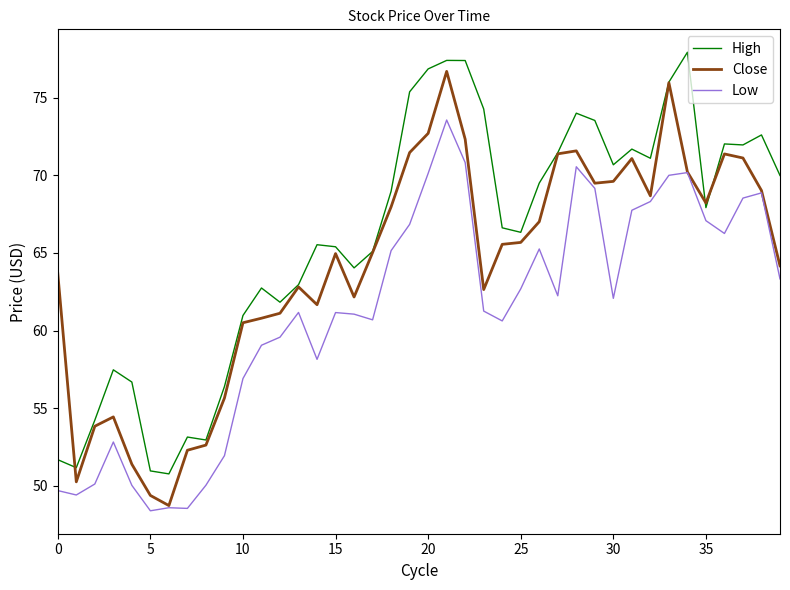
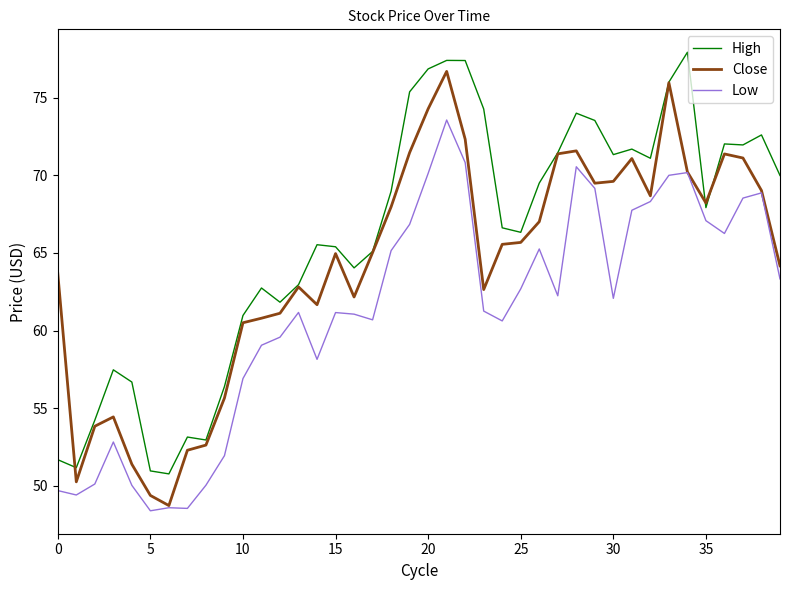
  {
    "High": {
      "0": 51.7,
      "5": 51.0,
      "10": 61.0,
      "15": 65.4,
      "20": 76.9,
      "25": 66.3,
-     "30": 70.7,
+     "30": 71.3,
      "35": 67.9
    },
    "Close": {
      "0": 63.7,
      "5": 49.4,
      "10": 60.5,
      "15": 65.0,
-     "20": 72.7,
+     "20": 74.3,
      "25": 65.7,
      "30": 69.6,
      "35": 68.2
    },
    "Low": {
      "0": 49.7,
      "5": 48.4,
      "10": 56.9,
      "15": 61.2,
      "20": 70.1,
      "25": 62.7,
      "30": 62.1,
      "35": 67.1
    }
  }
